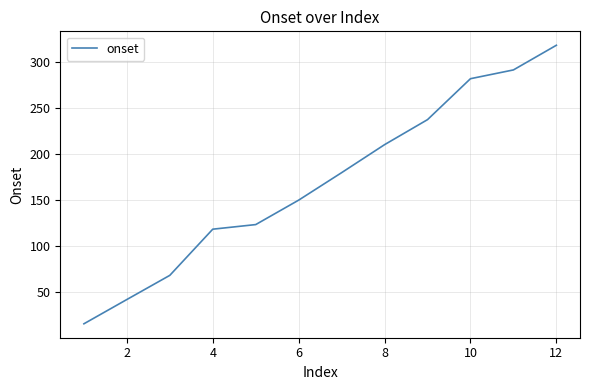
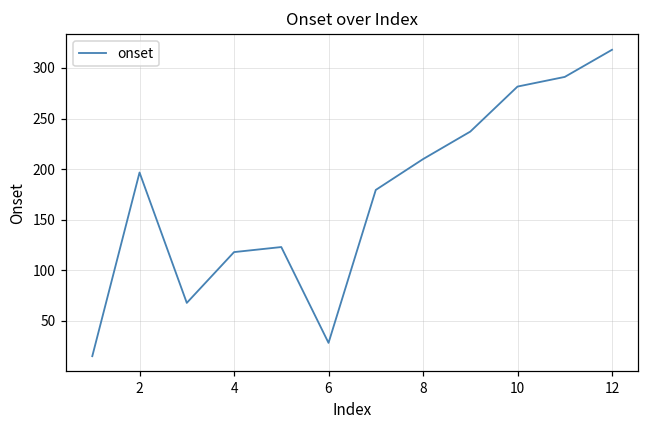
  {
-   "2": 40,
+   "2": 200,
    "4": 120,
-   "6": 150,
+   "6": 30,
    "8": 210,
    "10": 280,
    "12": 320
  }
